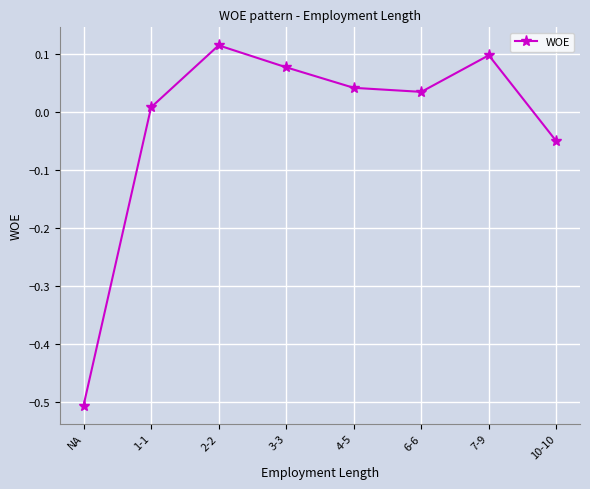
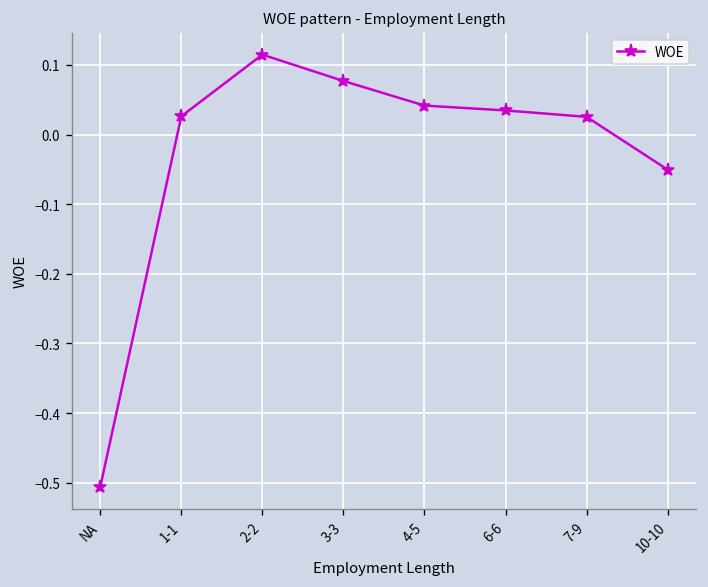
  {
    "NA": -0.51,
-   "1-1": 0.01,
+   "1-1": 0.03,
    "2-2": 0.11,
    "3-3": 0.08,
    "4-5": 0.04,
    "6-6": 0.03,
-   "7-9": 0.10,
+   "7-9": 0.03,
    "10-10": -0.05
  }
